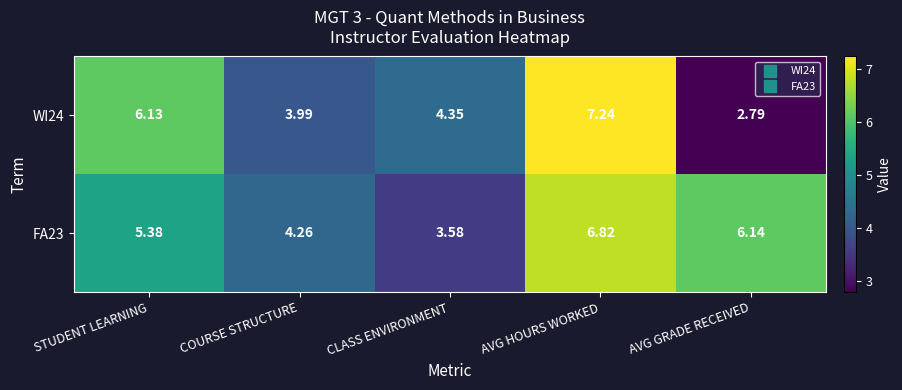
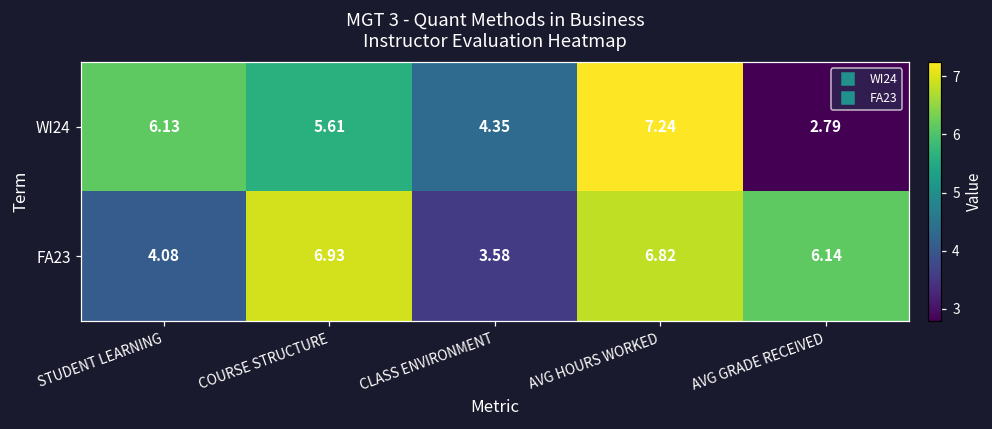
  {
    "WI24": {
      "STUDENT LEARNING": 6.13,
-     "COURSE STRUCTURE": 3.99,
+     "COURSE STRUCTURE": 5.61,
      "CLASS ENVIRONMENT": 4.35,
      "AVG HOURS WORKED": 7.24,
      "AVG GRADE RECEIVED": 2.79
    },
    "FA23": {
-     "STUDENT LEARNING": 5.38,
-     "COURSE STRUCTURE": 4.26,
+     "STUDENT LEARNING": 4.08,
+     "COURSE STRUCTURE": 6.93,
      "CLASS ENVIRONMENT": 3.58,
      "AVG HOURS WORKED": 6.82,
      "AVG GRADE RECEIVED": 6.14
    }
  }
